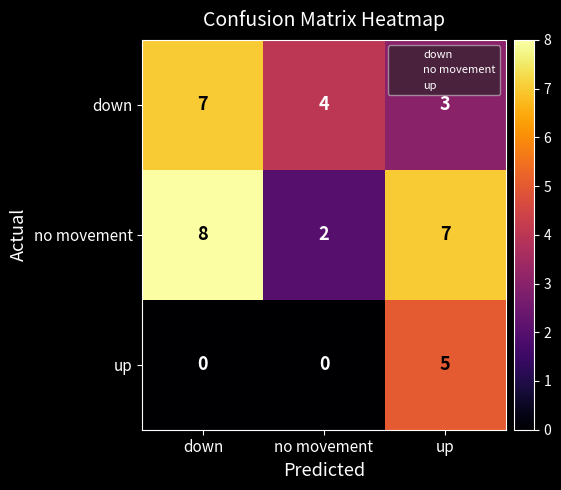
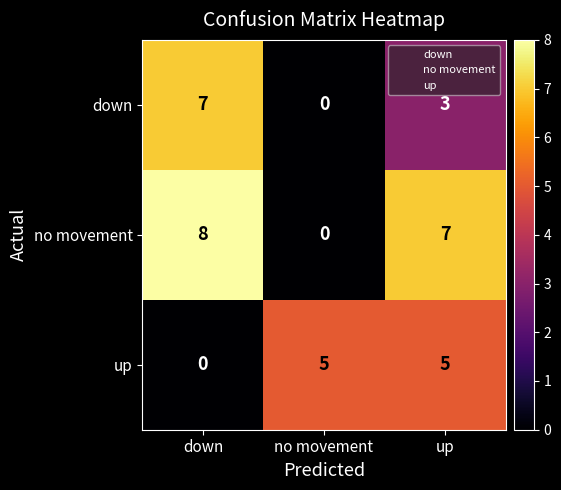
  {
    "down": {
      "down": 7,
-     "no movement": 4,
+     "no movement": 0,
      "up": 3
    },
    "no movement": {
      "down": 8,
-     "no movement": 2,
+     "no movement": 0,
      "up": 7
    },
    "up": {
      "down": 0,
-     "no movement": 0,
+     "no movement": 5,
      "up": 5
    }
  }
